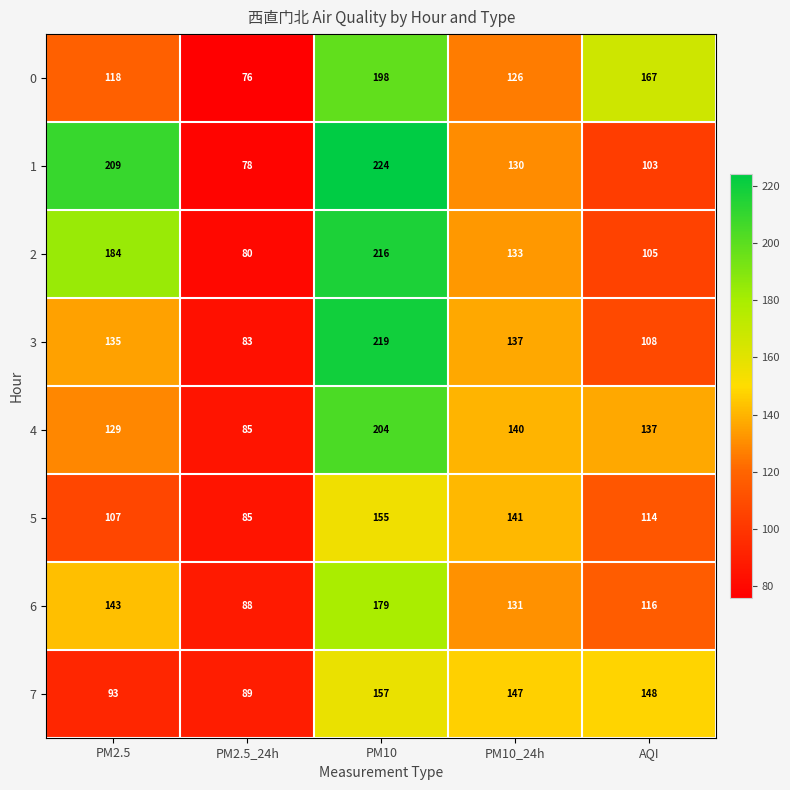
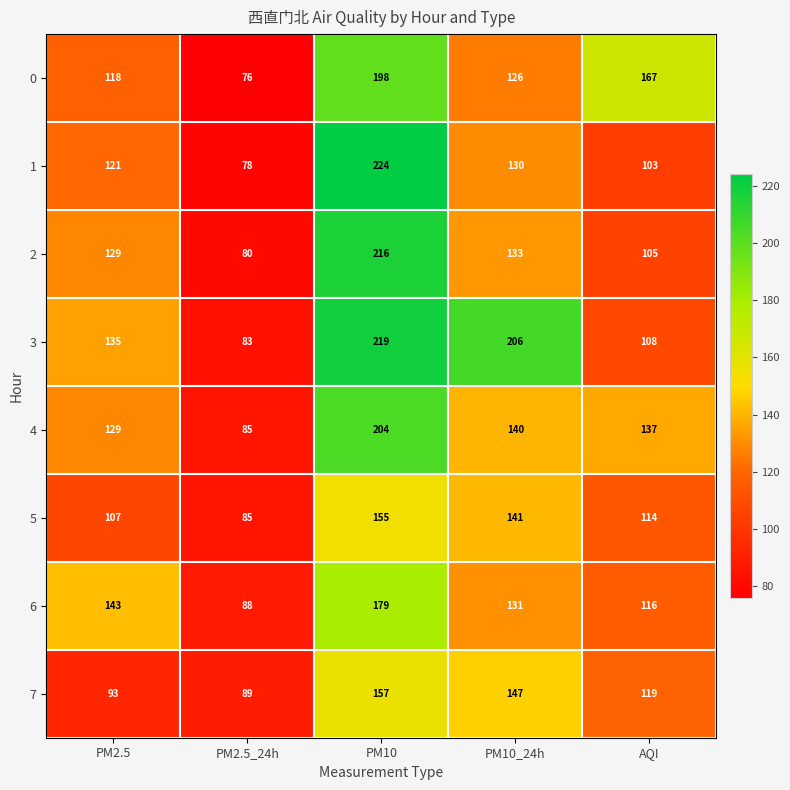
  {
    "0": {
      "PM2.5": 118,
      "PM2.5_24h": 76,
      "PM10": 198,
      "PM10_24h": 126,
      "AQI": 167
    },
    "1": {
-     "PM2.5": 209,
+     "PM2.5": 121,
      "PM2.5_24h": 78,
      "PM10": 224,
      "PM10_24h": 130,
      "AQI": 103
    },
    "2": {
-     "PM2.5": 184,
+     "PM2.5": 129,
      "PM2.5_24h": 80,
      "PM10": 216,
      "PM10_24h": 133,
      "AQI": 105
    },
    "3": {
      "PM2.5": 135,
      "PM2.5_24h": 83,
      "PM10": 219,
-     "PM10_24h": 137,
+     "PM10_24h": 206,
      "AQI": 108
    },
    "4": {
      "PM2.5": 129,
      "PM2.5_24h": 85,
      "PM10": 204,
      "PM10_24h": 140,
      "AQI": 137
    },
    "5": {
      "PM2.5": 107,
      "PM2.5_24h": 85,
      "PM10": 155,
      "PM10_24h": 141,
      "AQI": 114
    },
    "6": {
      "PM2.5": 143,
      "PM2.5_24h": 88,
      "PM10": 179,
      "PM10_24h": 131,
      "AQI": 116
    },
    "7": {
      "PM2.5": 93,
      "PM2.5_24h": 89,
      "PM10": 157,
      "PM10_24h": 147,
-     "AQI": 148
+     "AQI": 119
    }
  }
